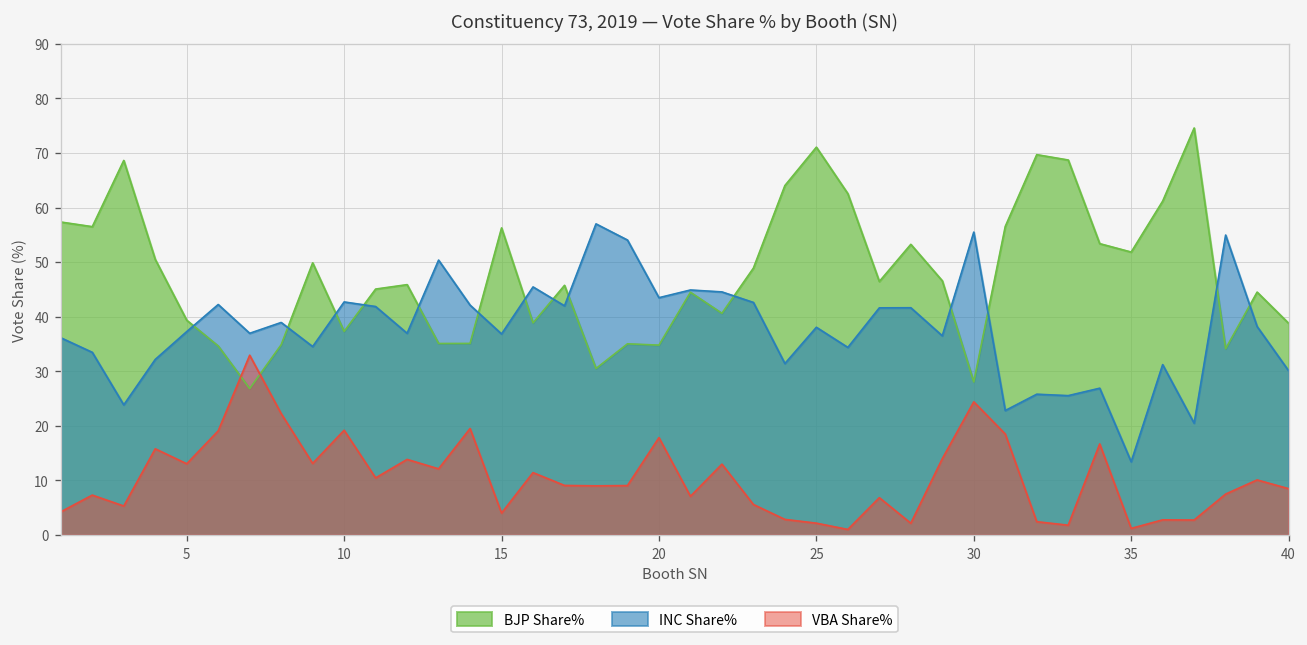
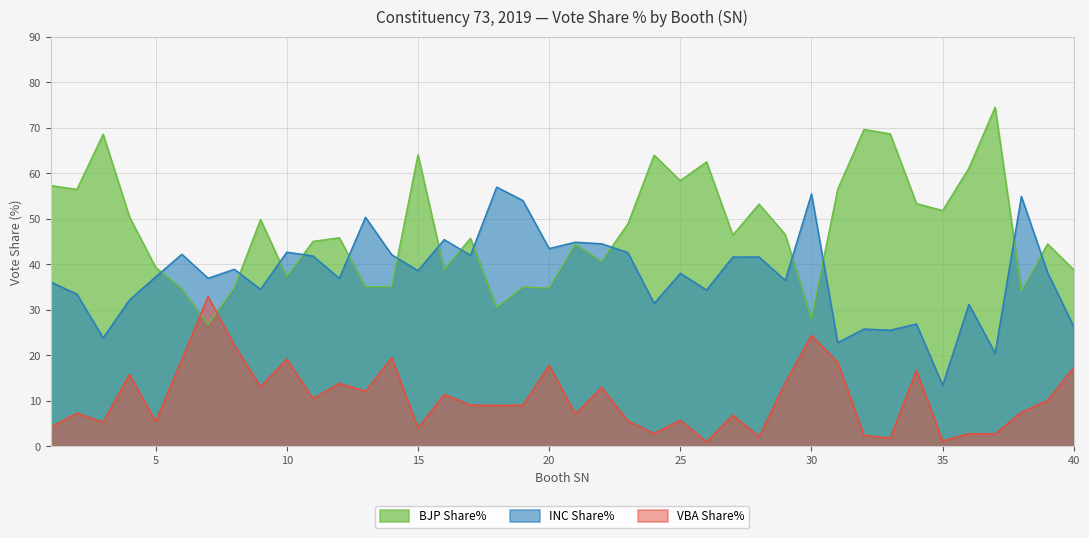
  {
    "BJP Share%": {
      "5": 39,
      "10": 37,
-     "15": 56,
+     "15": 64,
      "20": 35,
-     "25": 71,
+     "25": 58,
      "30": 28,
      "35": 52,
      "40": 39
    },
    "INC Share%": {
      "5": 37,
      "10": 43,
-     "15": 37,
+     "15": 39,
      "20": 43,
      "25": 38,
      "30": 55,
      "35": 13,
-     "40": 30
+     "40": 26
    },
    "VBA Share%": {
-     "5": 13,
+     "5": 5,
      "10": 19,
      "15": 4,
      "20": 18,
-     "25": 2,
+     "25": 6,
      "30": 24,
      "35": 1,
-     "40": 9
+     "40": 17
    }
  }
